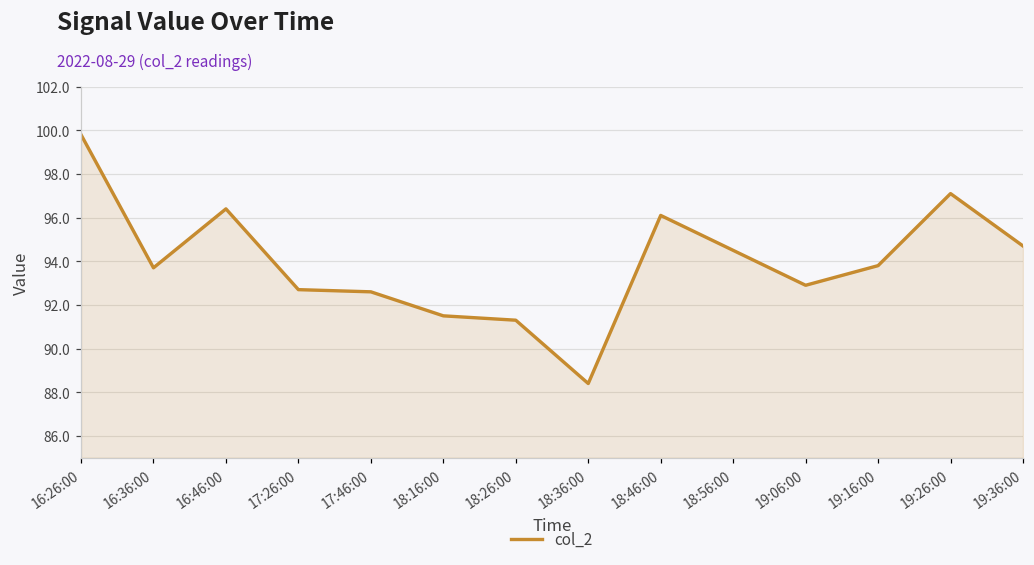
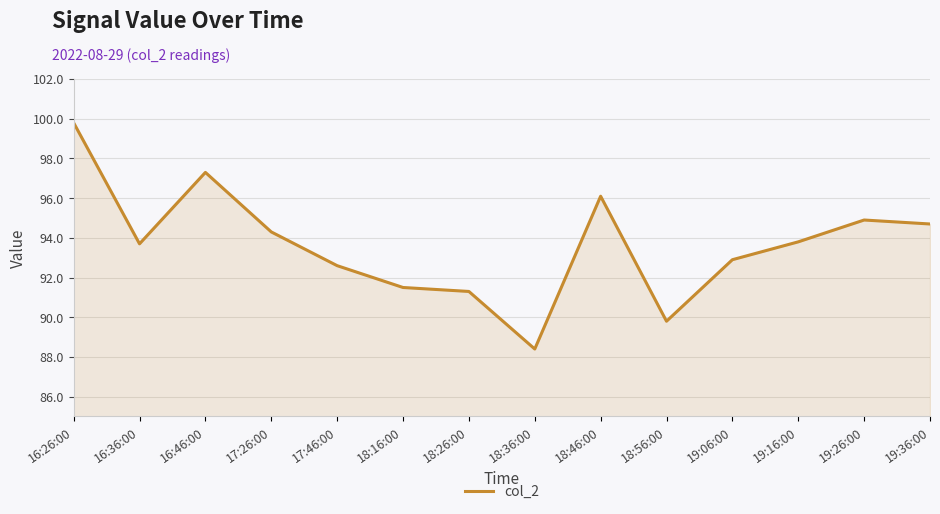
  {
    "16:26:00": 99.8,
    "16:36:00": 93.7,
-   "16:46:00": 96.4,
-   "17:26:00": 92.7,
+   "16:46:00": 97.3,
+   "17:26:00": 94.3,
    "17:46:00": 92.6,
    "18:16:00": 91.5,
    "18:26:00": 91.3,
    "18:36:00": 88.4,
    "18:46:00": 96.1,
-   "18:56:00": 94.5,
+   "18:56:00": 89.8,
    "19:06:00": 92.9,
    "19:16:00": 93.8,
-   "19:26:00": 97.1,
+   "19:26:00": 94.9,
    "19:36:00": 94.7
  }
